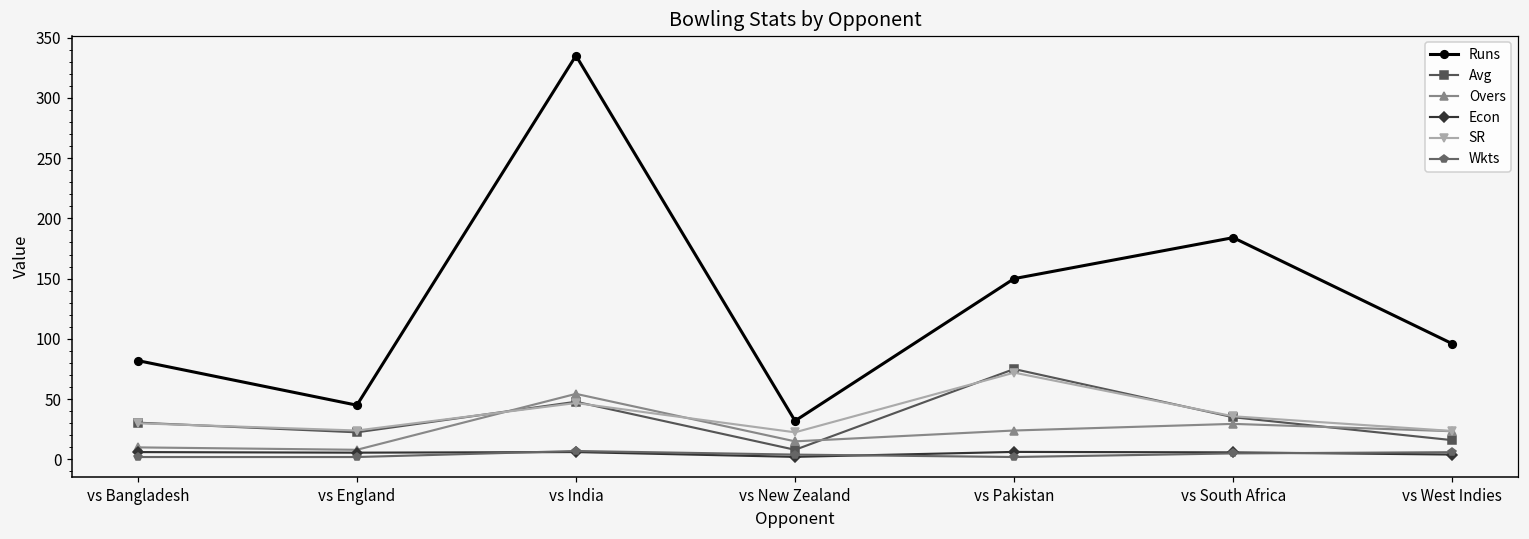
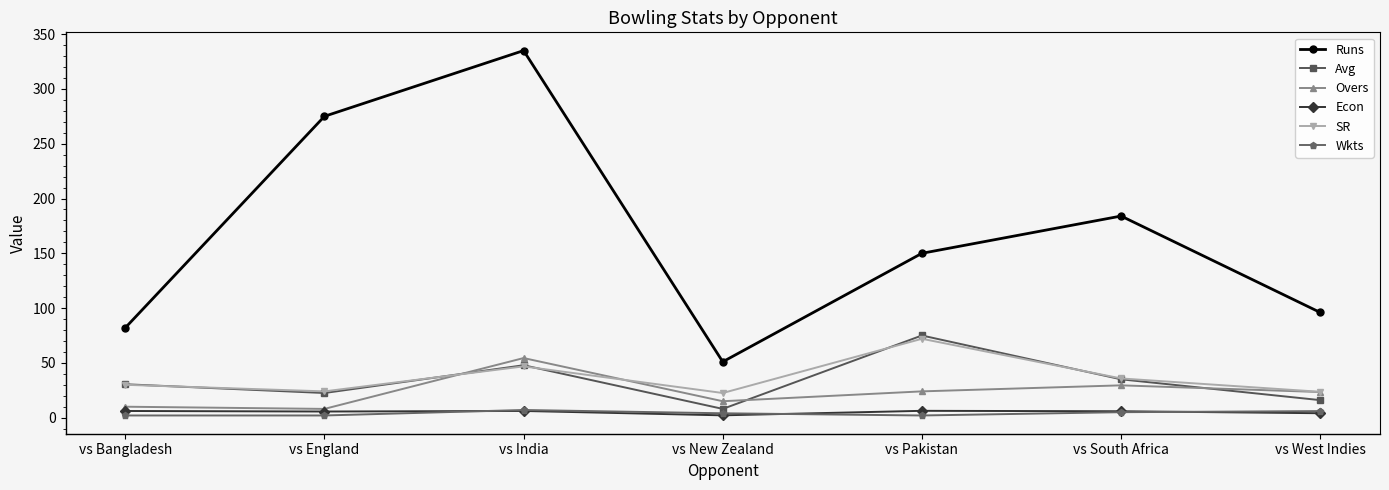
  {
    "Runs": {
      "vs Bangladesh": 82,
-     "vs England": 45,
+     "vs England": 275,
      "vs India": 335,
-     "vs New Zealand": 32,
+     "vs New Zealand": 51,
      "vs Pakistan": 150,
      "vs South Africa": 184,
      "vs West Indies": 96
    }
  }
